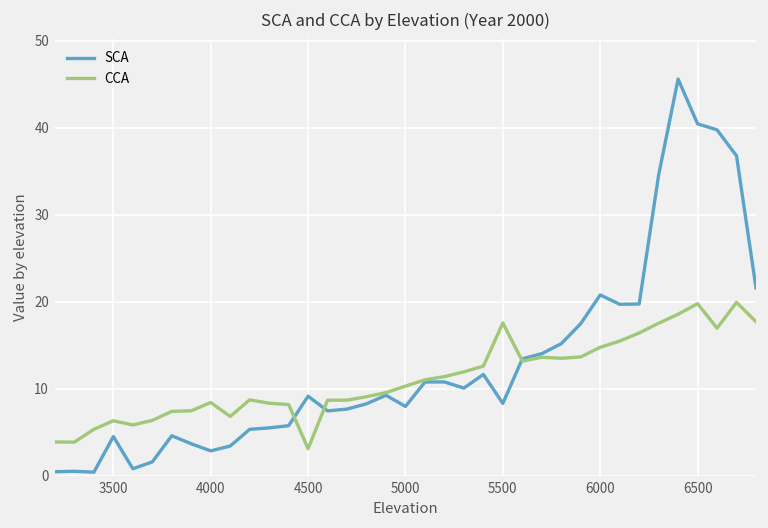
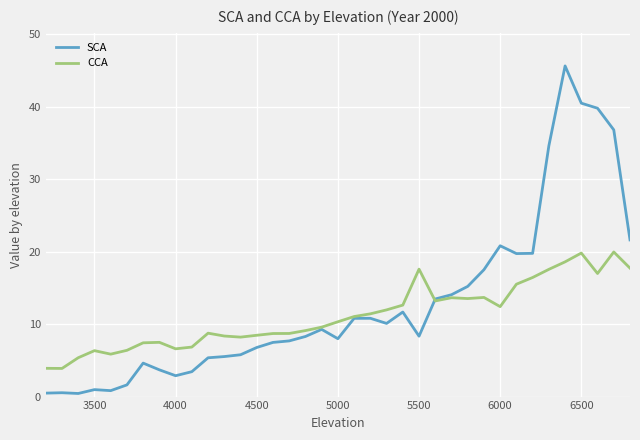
  {
    "SCA": {
-     "3500": 5,
+     "3500": 1,
      "4000": 3,
-     "4500": 9,
+     "4500": 7,
      "5000": 8,
      "5500": 8,
      "6000": 21,
      "6500": 40
    },
    "CCA": {
      "3500": 6,
-     "4000": 8,
-     "4500": 3,
+     "4000": 7,
+     "4500": 8,
      "5000": 10,
      "5500": 18,
-     "6000": 15,
+     "6000": 12,
      "6500": 20
    }
  }
